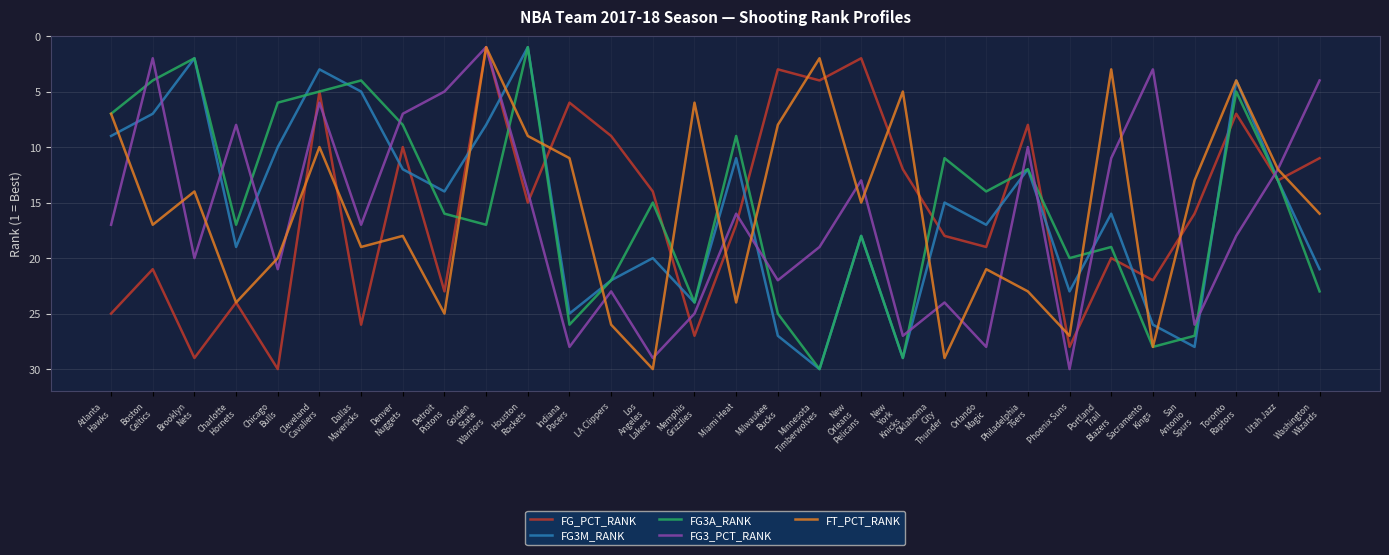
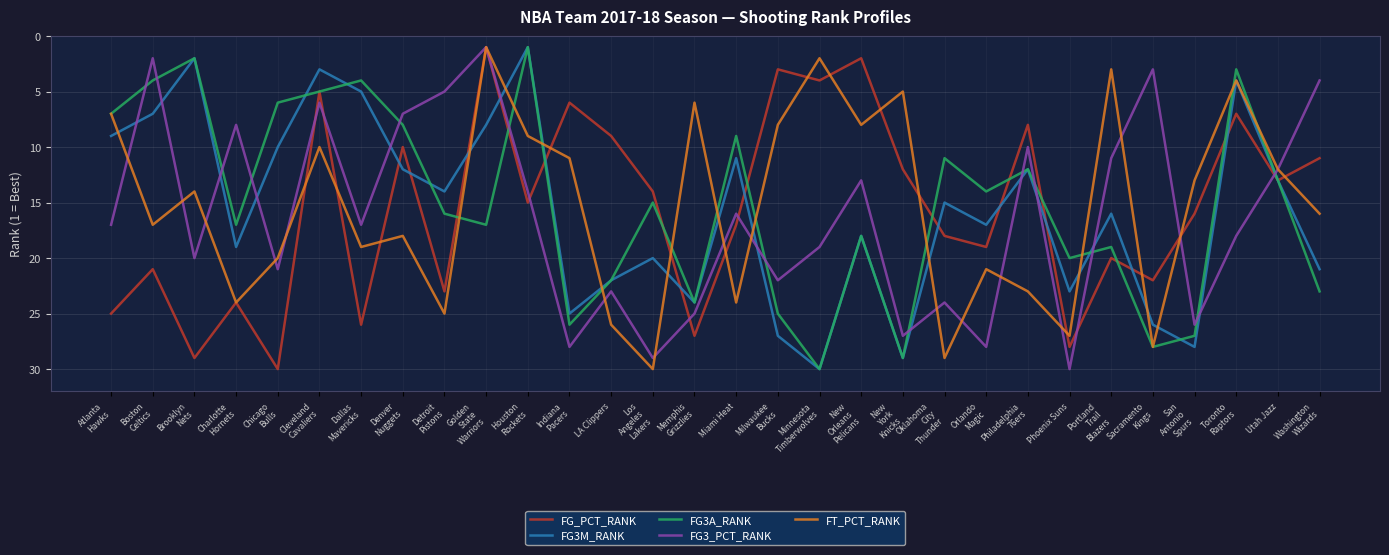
  {
    "FG_PCT_RANK": {
      "Atlanta Hawks": 25,
      "Boston Celtics": 21,
      "Brooklyn Nets": 29,
      "Chicago Bulls": 30,
      "Dallas Mavericks": 26,
      "Denver Nuggets": 10,
      "Detroit Pistons": 23,
      "Houston Rockets": 15,
      "Indiana Pacers": 6,
      "LA Clippers": 9,
      "Los Angeles Lakers": 14,
      "Memphis Grizzlies": 27,
      "Miami Heat": 17,
      "Milwaukee Bucks": 3,
      "Minnesota Timberwolves": 4,
      "New Orleans Pelicans": 2,
      "New York Knicks": 12,
      "Oklahoma City Thunder": 18,
      "Orlando Magic": 19,
      "Philadelphia 76ers": 8,
      "Phoenix Suns": 28,
      "Portland Trail Blazers": 20,
      "Sacramento Kings": 22,
      "San Antonio Spurs": 16,
      "Toronto Raptors": 7,
      "Washington Wizards": 11
    },
    "FG3M_RANK": {
      "Atlanta Hawks": 9,
      "Boston Celtics": 7,
      "Charlotte Hornets": 19,
      "Chicago Bulls": 10,
      "Cleveland Cavaliers": 3,
      "Dallas Mavericks": 5,
      "Denver Nuggets": 12,
      "Detroit Pistons": 14,
      "Golden State Warriors": 8,
      "Indiana Pacers": 25,
      "Los Angeles Lakers": 20,
      "Miami Heat": 11,
      "Milwaukee Bucks": 27,
      "Oklahoma City Thunder": 15,
      "Orlando Magic": 17,
      "Phoenix Suns": 23,
      "Portland Trail Blazers": 16,
      "Sacramento Kings": 26,
      "San Antonio Spurs": 28,
      "Washington Wizards": 21
    },
    "FG3A_RANK": {
      "Boston Celtics": 4,
      "Charlotte Hornets": 17,
      "Chicago Bulls": 6,
      "Dallas Mavericks": 4,
      "Denver Nuggets": 8,
      "Detroit Pistons": 16,
      "Golden State Warriors": 17,
      "Indiana Pacers": 26,
      "Los Angeles Lakers": 15,
      "Miami Heat": 9,
      "Milwaukee Bucks": 25,
      "Oklahoma City Thunder": 11,
      "Orlando Magic": 14,
      "Phoenix Suns": 20,
      "Portland Trail Blazers": 19,
      "San Antonio Spurs": 27,
-     "Toronto Raptors": 5,
+     "Toronto Raptors": 3,
      "Washington Wizards": 23
    },
    "FG3_PCT_RANK": {
      "Atlanta Hawks": 17,
      "Boston Celtics": 2,
      "Brooklyn Nets": 20,
      "Charlotte Hornets": 8,
      "Chicago Bulls": 21,
      "Cleveland Cavaliers": 6,
      "Dallas Mavericks": 17,
      "Denver Nuggets": 7,
      "Detroit Pistons": 5,
      "Houston Rockets": 14,
      "Indiana Pacers": 28,
      "LA Clippers": 23,
      "Los Angeles Lakers": 29,
      "Memphis Grizzlies": 25,
      "Miami Heat": 16,
      "Milwaukee Bucks": 22,
      "Minnesota Timberwolves": 19,
      "New Orleans Pelicans": 13,
      "New York Knicks": 27,
      "Oklahoma City Thunder": 24,
      "Orlando Magic": 28,
      "Philadelphia 76ers": 10,
      "Phoenix Suns": 30,
      "Portland Trail Blazers": 11,
      "Sacramento Kings": 3,
      "San Antonio Spurs": 26,
      "Toronto Raptors": 18,
      "Washington Wizards": 4
    },
    "FT_PCT_RANK": {
      "Boston Celtics": 17,
      "Brooklyn Nets": 14,
      "Chicago Bulls": 20,
      "Cleveland Cavaliers": 10,
      "Dallas Mavericks": 19,
      "Denver Nuggets": 18,
      "Detroit Pistons": 25,
      "Houston Rockets": 9,
      "Indiana Pacers": 11,
      "LA Clippers": 26,
      "Los Angeles Lakers": 30,
      "Memphis Grizzlies": 6,
      "Miami Heat": 24,
      "Milwaukee Bucks": 8,
      "Minnesota Timberwolves": 2,
-     "New Orleans Pelicans": 15,
+     "New Orleans Pelicans": 8,
      "New York Knicks": 5,
      "Oklahoma City Thunder": 29,
      "Orlando Magic": 21,
      "Philadelphia 76ers": 23,
      "Phoenix Suns": 27,
      "Portland Trail Blazers": 3,
      "San Antonio Spurs": 13,
      "Washington Wizards": 16
    }
  }
